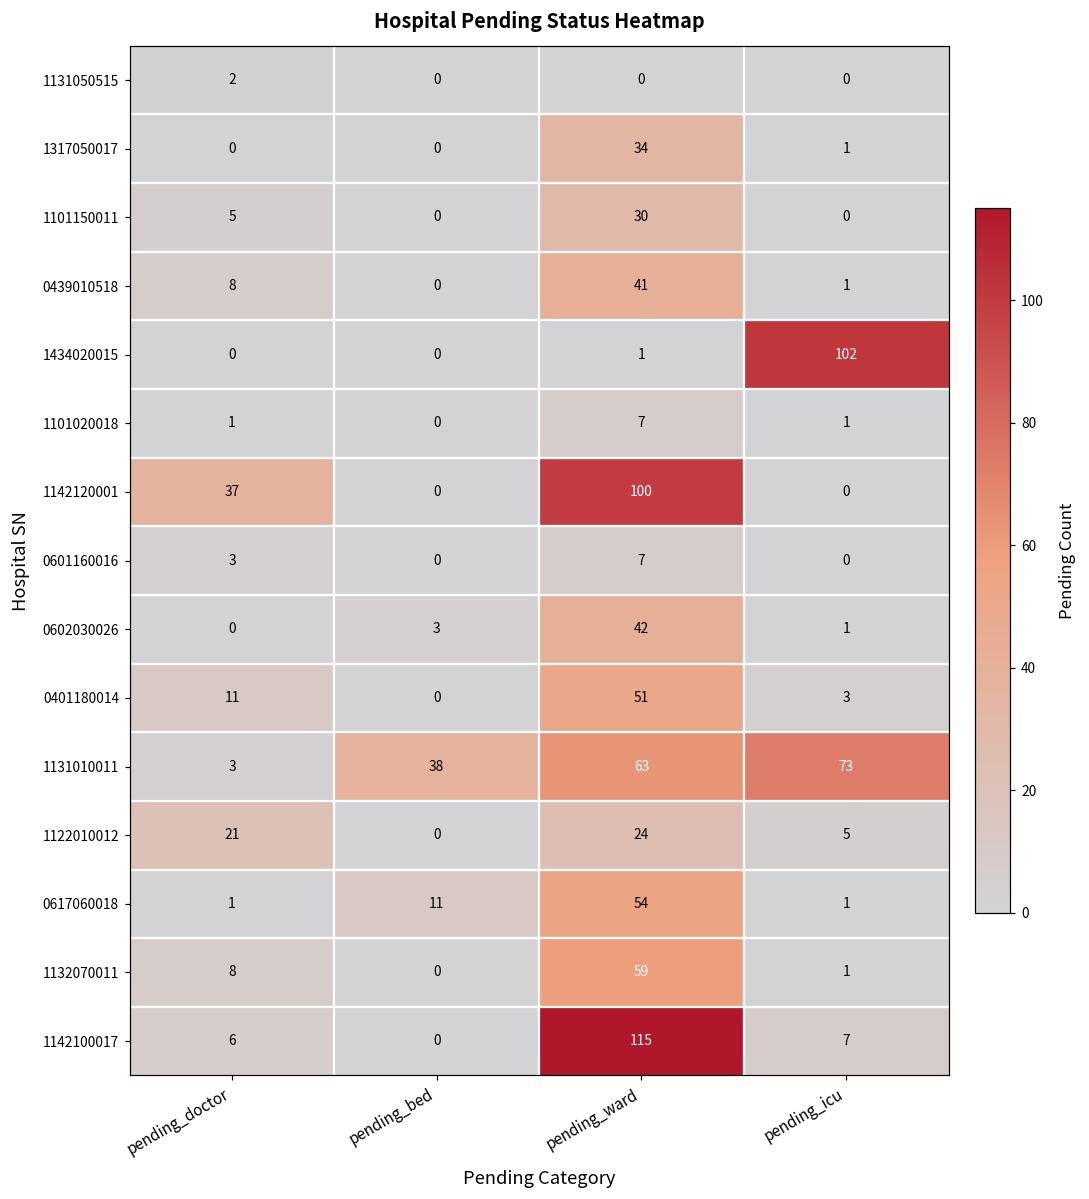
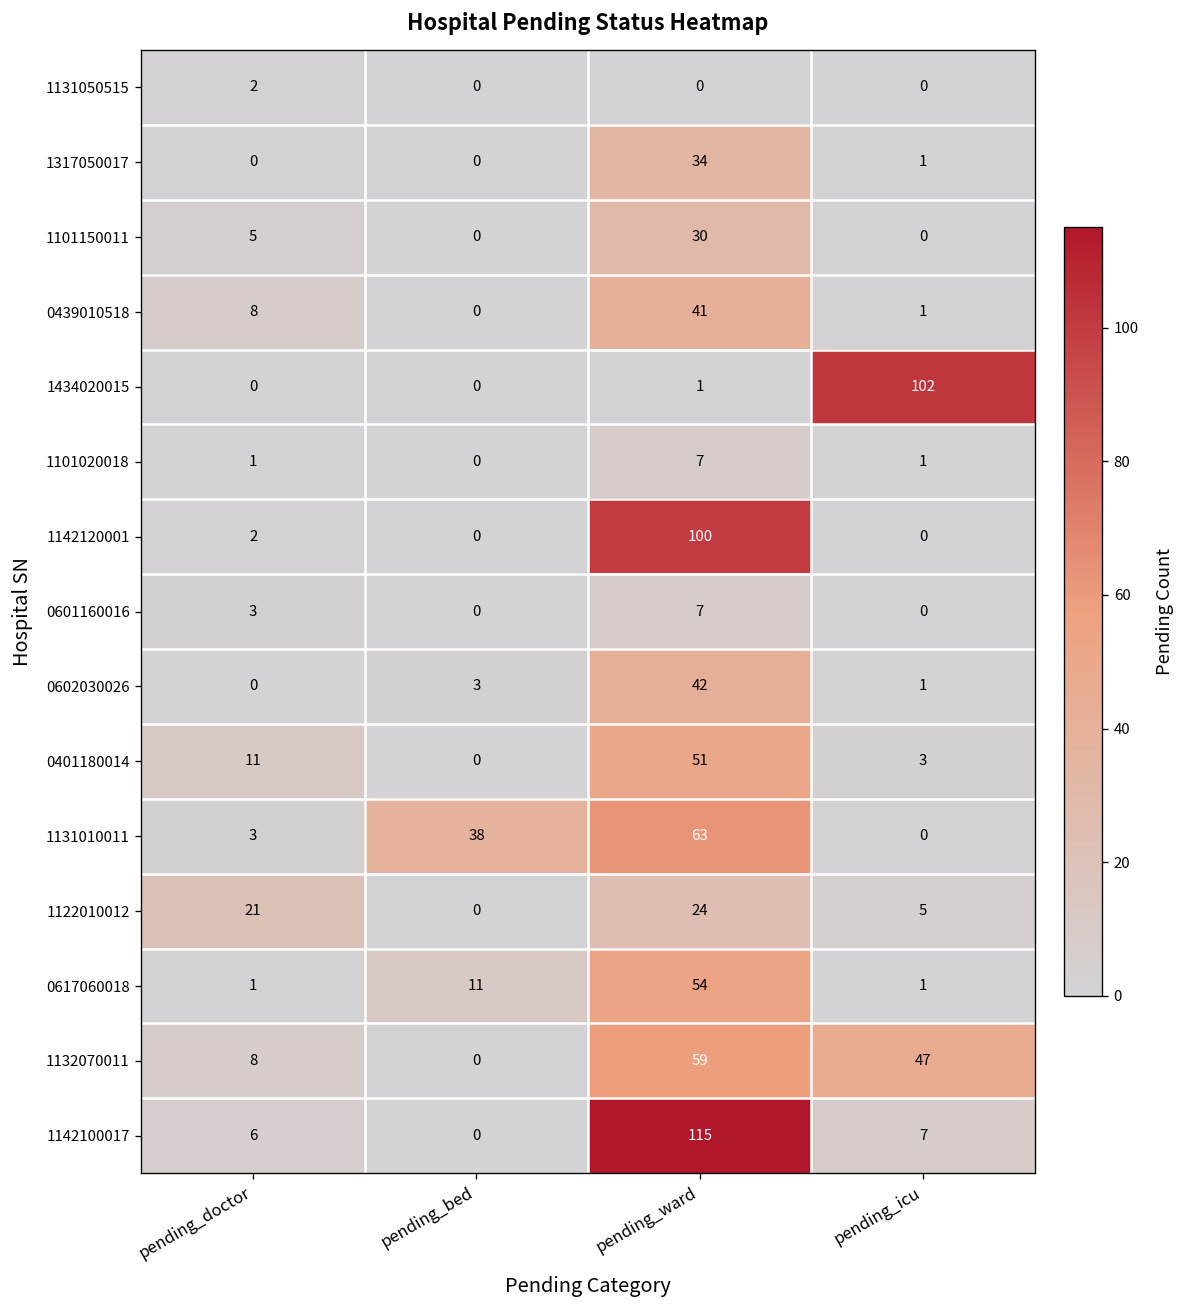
  {
    "1131050515": {
      "pending_doctor": 2,
      "pending_bed": 0,
      "pending_ward": 0,
      "pending_icu": 0
    },
    "1317050017": {
      "pending_doctor": 0,
      "pending_bed": 0,
      "pending_ward": 34,
      "pending_icu": 1
    },
    "1101150011": {
      "pending_doctor": 5,
      "pending_bed": 0,
      "pending_ward": 30,
      "pending_icu": 0
    },
    "0439010518": {
      "pending_doctor": 8,
      "pending_bed": 0,
      "pending_ward": 41,
      "pending_icu": 1
    },
    "1434020015": {
      "pending_doctor": 0,
      "pending_bed": 0,
      "pending_ward": 1,
      "pending_icu": 102
    },
    "1101020018": {
      "pending_doctor": 1,
      "pending_bed": 0,
      "pending_ward": 7,
      "pending_icu": 1
    },
    "1142120001": {
-     "pending_doctor": 37,
+     "pending_doctor": 2,
      "pending_bed": 0,
      "pending_ward": 100,
      "pending_icu": 0
    },
    "0601160016": {
      "pending_doctor": 3,
      "pending_bed": 0,
      "pending_ward": 7,
      "pending_icu": 0
    },
    "0602030026": {
      "pending_doctor": 0,
      "pending_bed": 3,
      "pending_ward": 42,
      "pending_icu": 1
    },
    "0401180014": {
      "pending_doctor": 11,
      "pending_bed": 0,
      "pending_ward": 51,
      "pending_icu": 3
    },
    "1131010011": {
      "pending_doctor": 3,
      "pending_bed": 38,
      "pending_ward": 63,
-     "pending_icu": 73
+     "pending_icu": 0
    },
    "1122010012": {
      "pending_doctor": 21,
      "pending_bed": 0,
      "pending_ward": 24,
      "pending_icu": 5
    },
    "0617060018": {
      "pending_doctor": 1,
      "pending_bed": 11,
      "pending_ward": 54,
      "pending_icu": 1
    },
    "1132070011": {
      "pending_doctor": 8,
      "pending_bed": 0,
      "pending_ward": 59,
-     "pending_icu": 1
+     "pending_icu": 47
    },
    "1142100017": {
      "pending_doctor": 6,
      "pending_bed": 0,
      "pending_ward": 115,
      "pending_icu": 7
    }
  }
